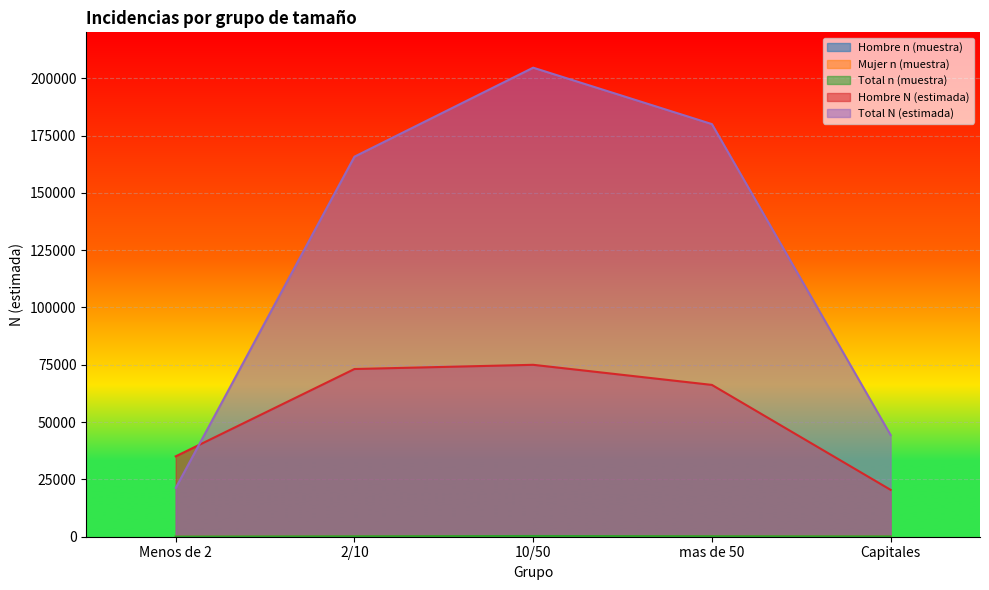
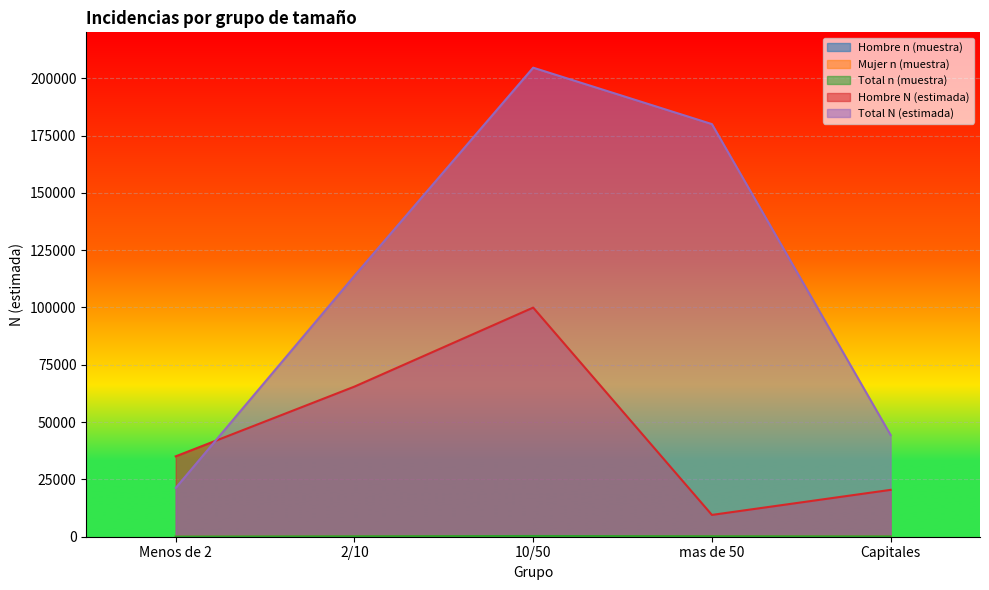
  {
    "Hombre N (estimada)": {
      "Menos de 2": 35000,
-     "2/10": 73000,
-     "10/50": 75000,
-     "mas de 50": 66000,
+     "2/10": 65000,
+     "10/50": 100000,
+     "mas de 50": 10000,
      "Capitales": 20000
    },
    "Total N (estimada)": {
      "Menos de 2": 21000,
-     "2/10": 166000,
+     "2/10": 114000,
      "10/50": 205000,
      "mas de 50": 180000,
      "Capitales": 44000
    }
  }
